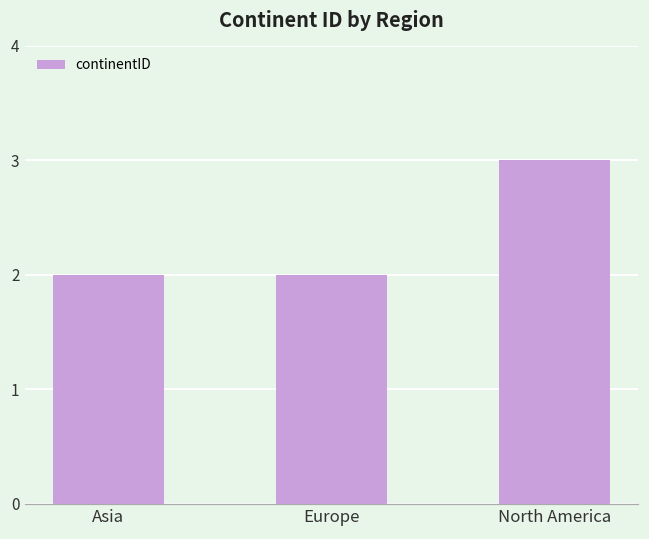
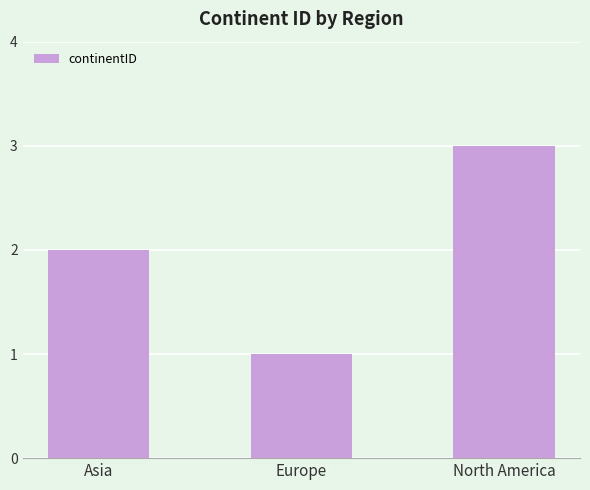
  {
    "Asia": 2,
-   "Europe": 2,
+   "Europe": 1,
    "North America": 3
  }
